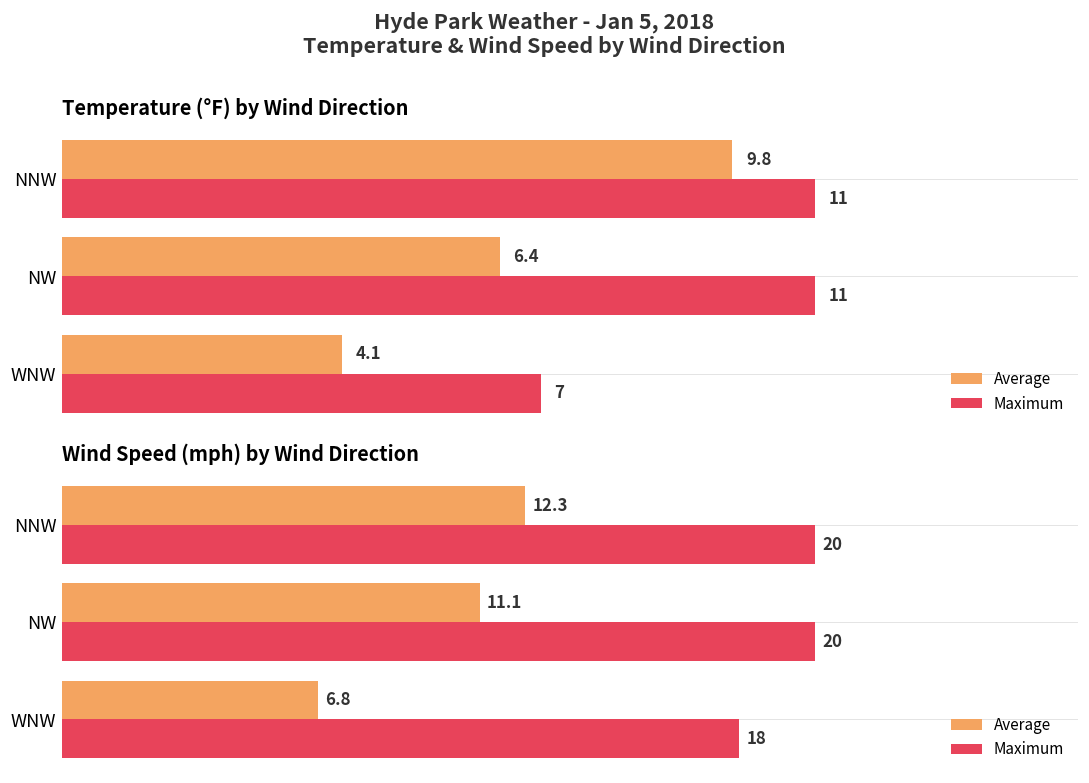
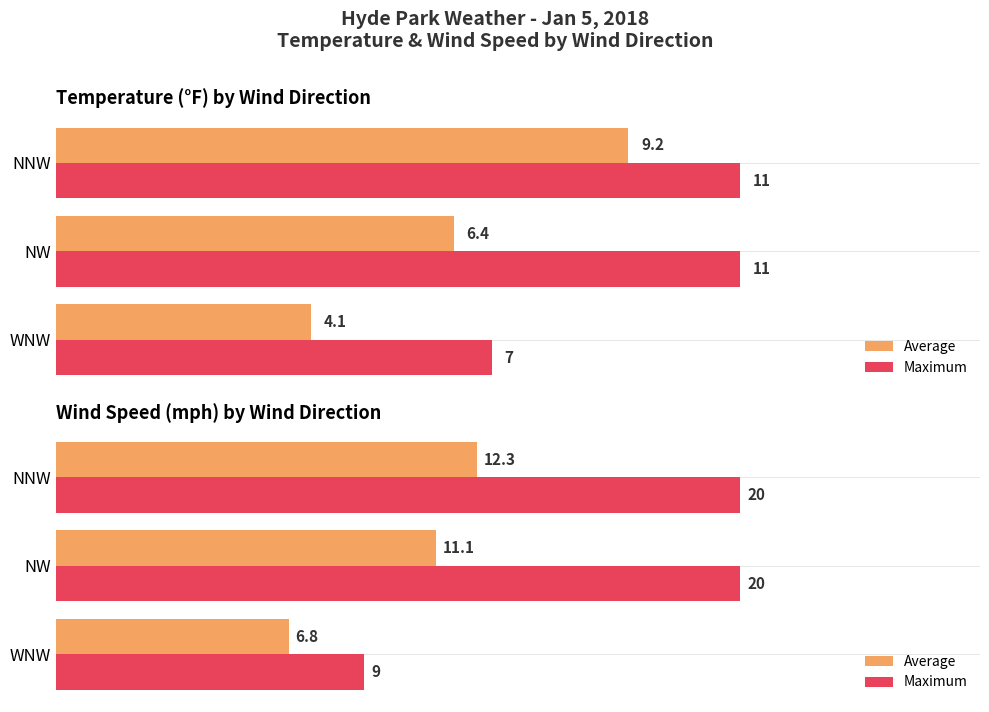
  {
    "Temperature (°F) by Wind Direction": {
      "Average": {
-       "NNW": 9.8,
+       "NNW": 9.2,
        "NW": 6.4,
        "WNW": 4.1
      },
      "Maximum": {
        "NNW": 11,
        "NW": 11,
        "WNW": 7
      }
    },
    "Wind Speed (mph) by Wind Direction": {
      "Average": {
        "NNW": 12.3,
        "NW": 11.1,
        "WNW": 6.8
      },
      "Maximum": {
        "NNW": 20,
        "NW": 20,
-       "WNW": 18
+       "WNW": 9
      }
    }
  }
